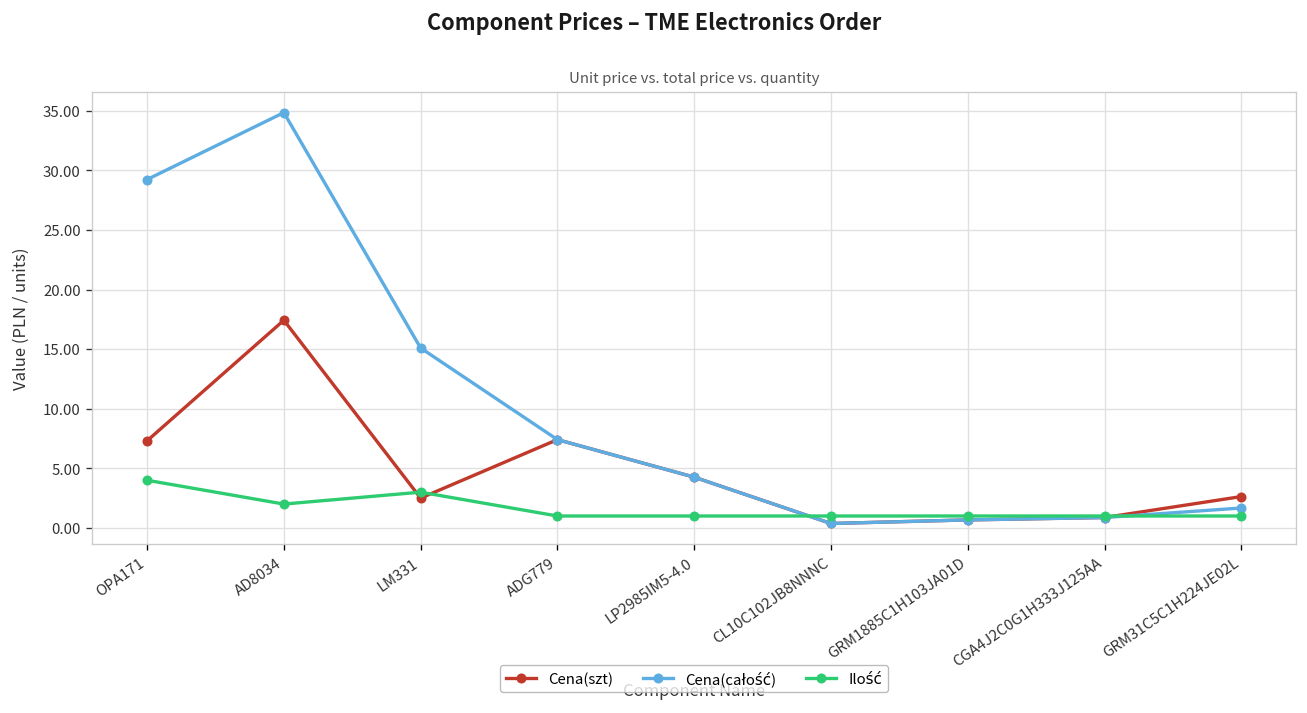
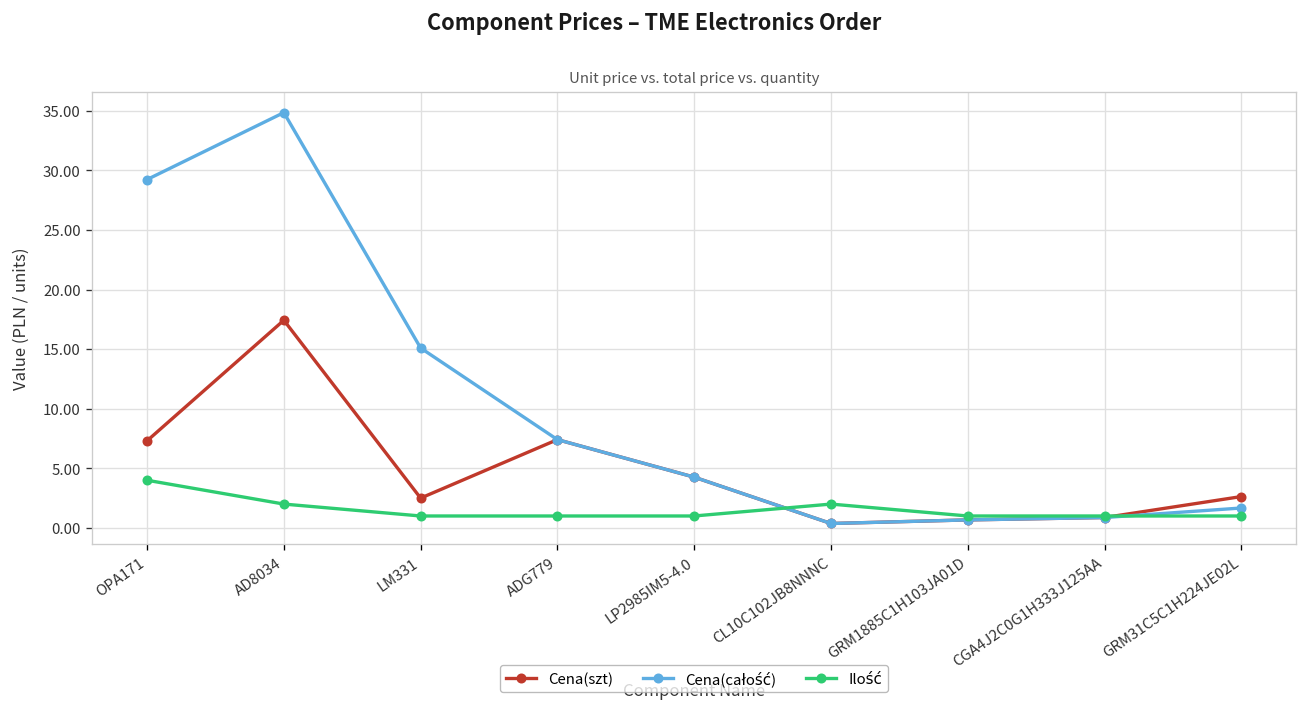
  {
    "Cena(szt)": {
      "OPA171": 7,
      "AD8034": 17,
      "LM331": 3,
      "GRM31C5C1H224JE02L": 3
    },
    "Cena(całość)": {
      "OPA171": 29,
      "AD8034": 35,
      "LM331": 15,
      "GRM31C5C1H224JE02L": 2
    },
    "Ilość": {
      "OPA171": 4,
      "AD8034": 2,
-     "LM331": 3,
+     "LM331": 1,
      "ADG779": 1,
      "LP2985IM5-4.0": 1,
-     "CL10C102JB8NNNC": 1,
+     "CL10C102JB8NNNC": 2,
      "GRM1885C1H103JA01D": 1,
      "GRM31C5C1H224JE02L": 1
    }
  }
